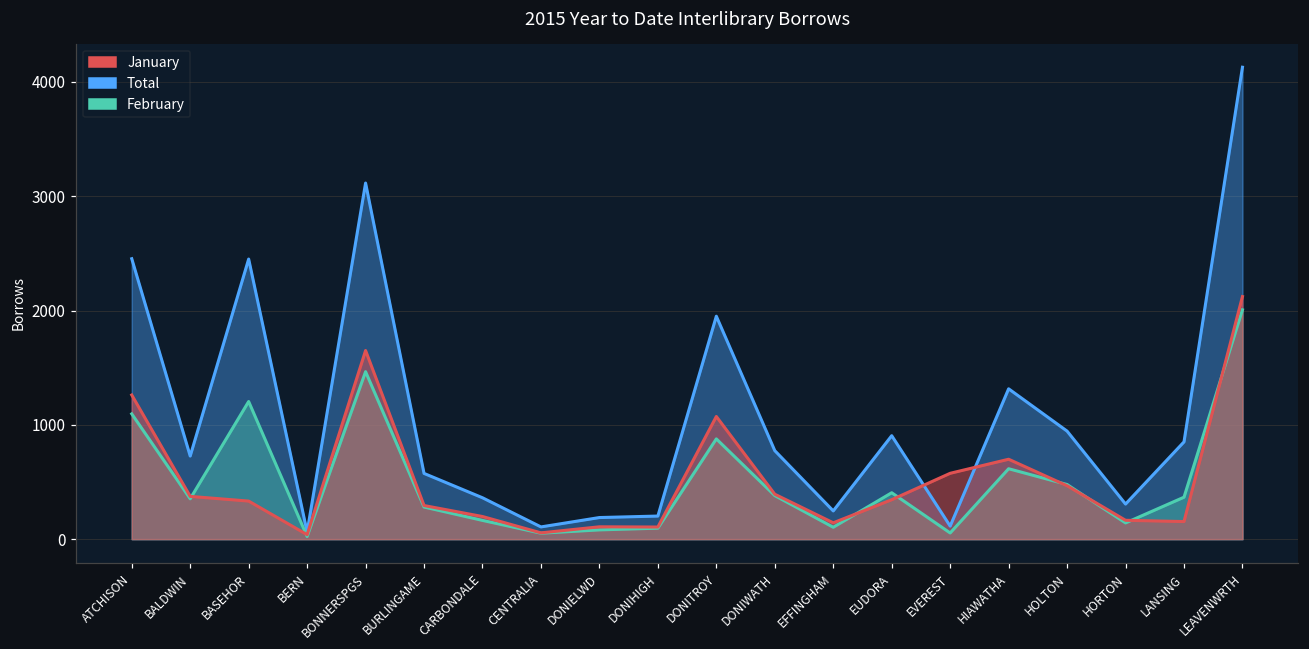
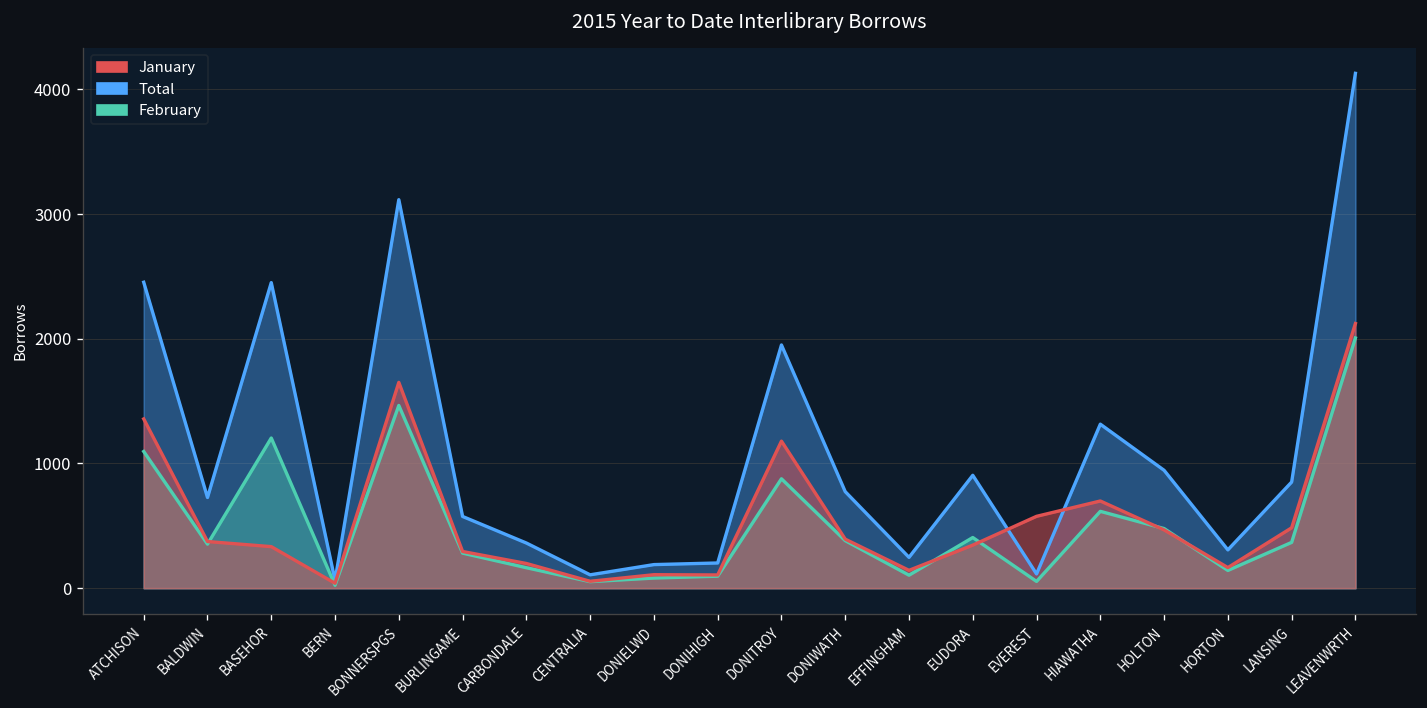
  {
    "January": {
-     "ATCHISON": 1260,
+     "ATCHISON": 1360,
      "BASEHOR": 330,
      "BONNERSPGS": 1650,
      "CARBONDALE": 200,
      "DONIELWD": 110,
-     "DONITROY": 1070,
+     "DONITROY": 1180,
      "EFFINGHAM": 140,
      "EUDORA": 350,
      "EVEREST": 580,
      "HIAWATHA": 700,
-     "LANSING": 150,
+     "LANSING": 480,
      "LEAVENWRTH": 2120
    }
  }
